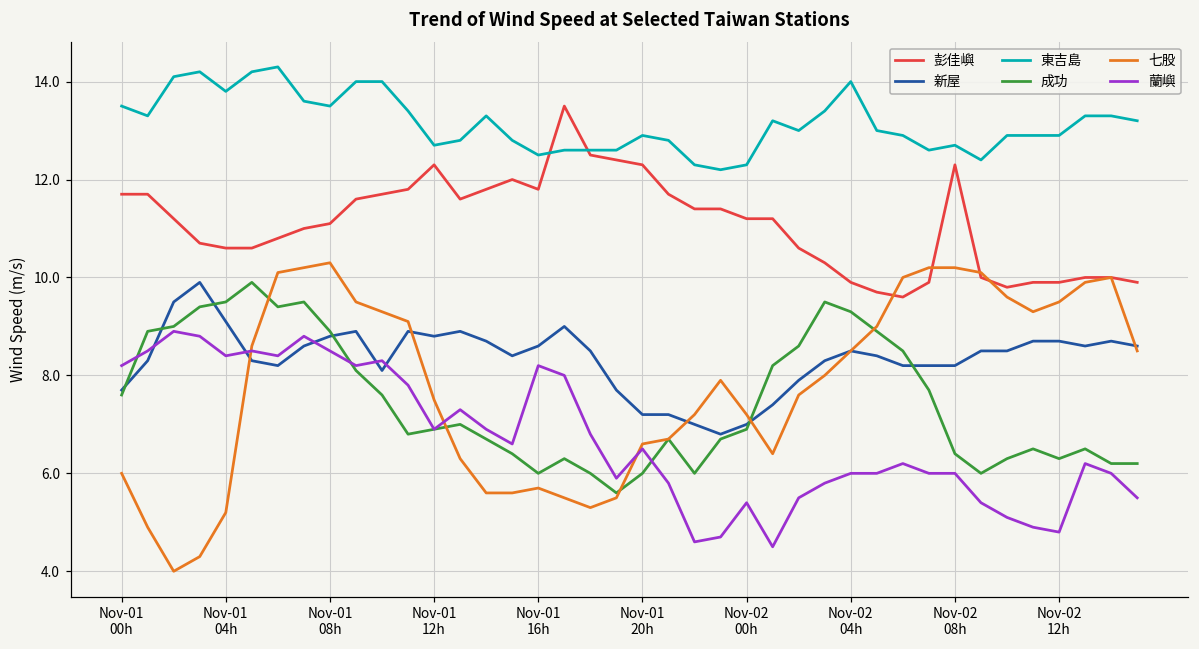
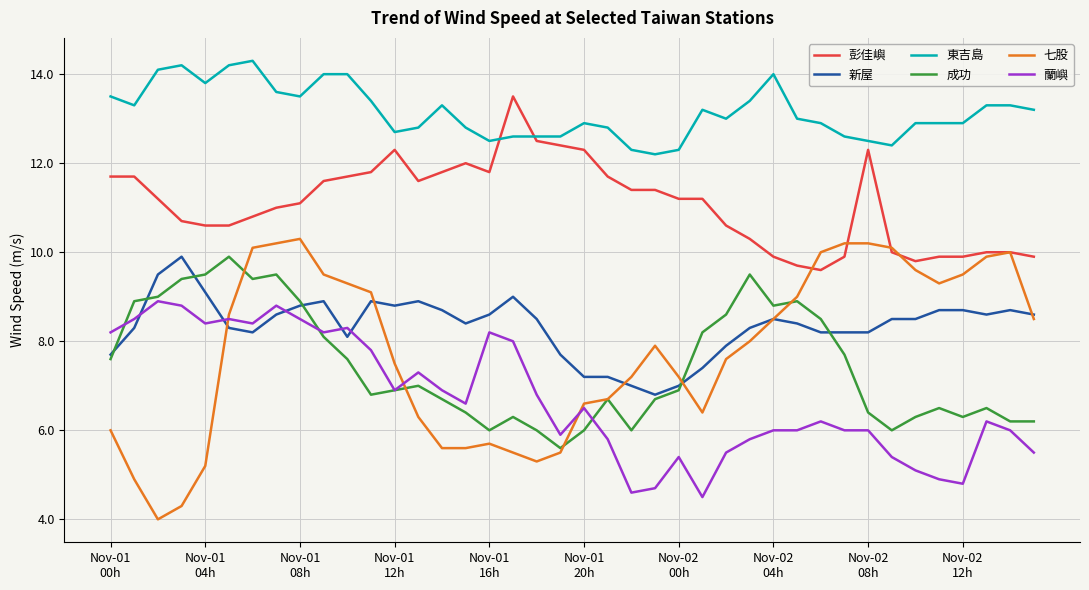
  {
    "彭佳嶼": {
      "Nov-01 00h": 11.7,
      "Nov-01 04h": 10.6,
      "Nov-01 08h": 11.1,
      "Nov-01 12h": 12.3,
      "Nov-01 16h": 11.8,
      "Nov-01 20h": 12.3,
      "Nov-02 00h": 11.2,
      "Nov-02 04h": 9.9,
      "Nov-02 08h": 12.3,
      "Nov-02 12h": 9.9
    },
    "新屋": {
      "Nov-01 00h": 7.7,
      "Nov-01 04h": 9.1,
      "Nov-01 08h": 8.8,
      "Nov-01 12h": 8.8,
      "Nov-01 16h": 8.6,
      "Nov-01 20h": 7.2,
      "Nov-02 00h": 7.0,
      "Nov-02 08h": 8.2,
      "Nov-02 12h": 8.7
    },
    "東吉島": {
      "Nov-01 00h": 13.5,
      "Nov-01 04h": 13.8,
      "Nov-01 08h": 13.5,
      "Nov-01 12h": 12.7,
      "Nov-01 16h": 12.5,
      "Nov-01 20h": 12.9,
      "Nov-02 00h": 12.3,
      "Nov-02 04h": 14.0,
-     "Nov-02 08h": 12.7,
+     "Nov-02 08h": 12.5,
      "Nov-02 12h": 12.9
    },
    "成功": {
      "Nov-01 00h": 7.6,
      "Nov-01 04h": 9.5,
      "Nov-01 08h": 8.9,
      "Nov-01 16h": 6.0,
      "Nov-01 20h": 6.0,
      "Nov-02 00h": 6.9,
-     "Nov-02 04h": 9.3,
+     "Nov-02 04h": 8.8,
      "Nov-02 08h": 6.4,
      "Nov-02 12h": 6.3
    },
    "七股": {
      "Nov-01 00h": 6.0,
      "Nov-01 04h": 5.2,
      "Nov-01 08h": 10.3,
      "Nov-01 12h": 7.5,
      "Nov-01 16h": 5.7,
      "Nov-01 20h": 6.6,
      "Nov-02 00h": 7.2,
      "Nov-02 08h": 10.2,
      "Nov-02 12h": 9.5
    },
    "蘭嶼": {
      "Nov-01 00h": 8.2,
      "Nov-01 04h": 8.4,
      "Nov-01 08h": 8.5,
      "Nov-01 16h": 8.2,
      "Nov-01 20h": 6.5,
      "Nov-02 00h": 5.4,
      "Nov-02 04h": 6.0,
      "Nov-02 08h": 6.0,
      "Nov-02 12h": 4.8
    }
  }
